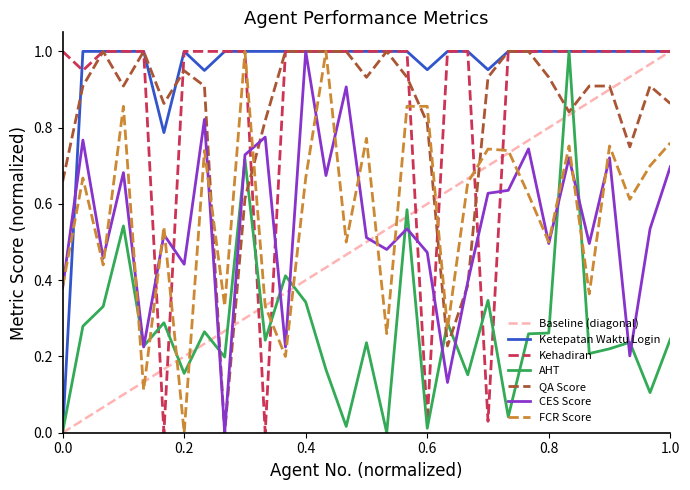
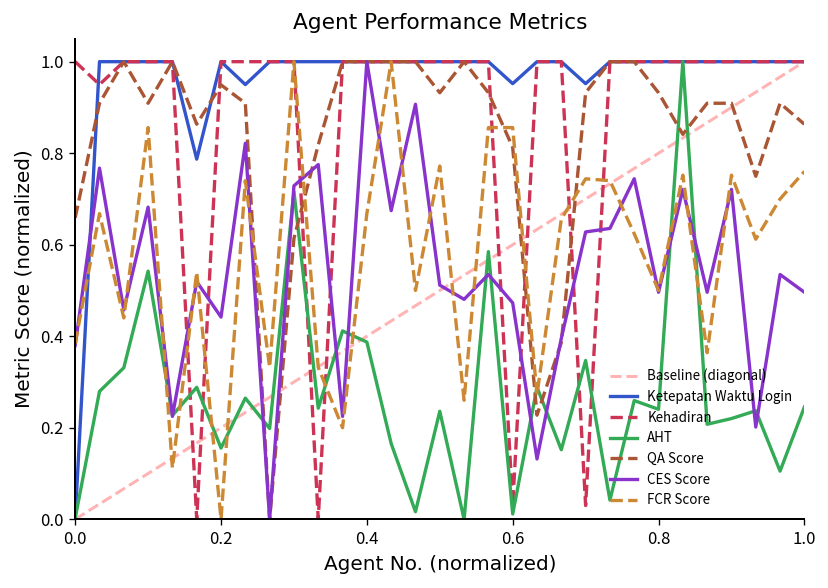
  {
    "Ketepatan Waktu Login": {
      "0.6": 0.95
    },
    "AHT": {
      "0.2": 0.16,
-     "0.4": 0.34,
+     "0.4": 0.39,
      "0.6": 0.01,
-     "0.8": 0.26,
+     "0.8": 0.24,
      "1.0": 0.25
    },
    "CES Score": {
      "0.2": 0.44,
      "0.6": 0.47,
-     "1.0": 0.70
+     "1.0": 0.50
    },
    "FCR Score": {
      "0.2": 0.00,
      "0.4": 0.67,
      "0.6": 0.86,
      "1.0": 0.76
    }
  }
